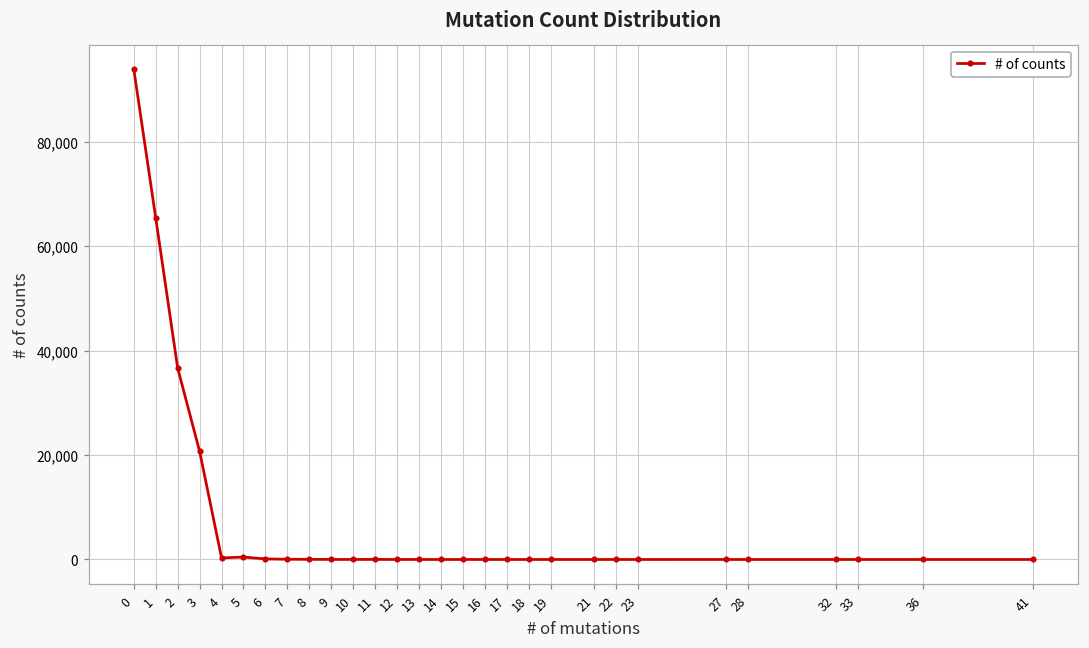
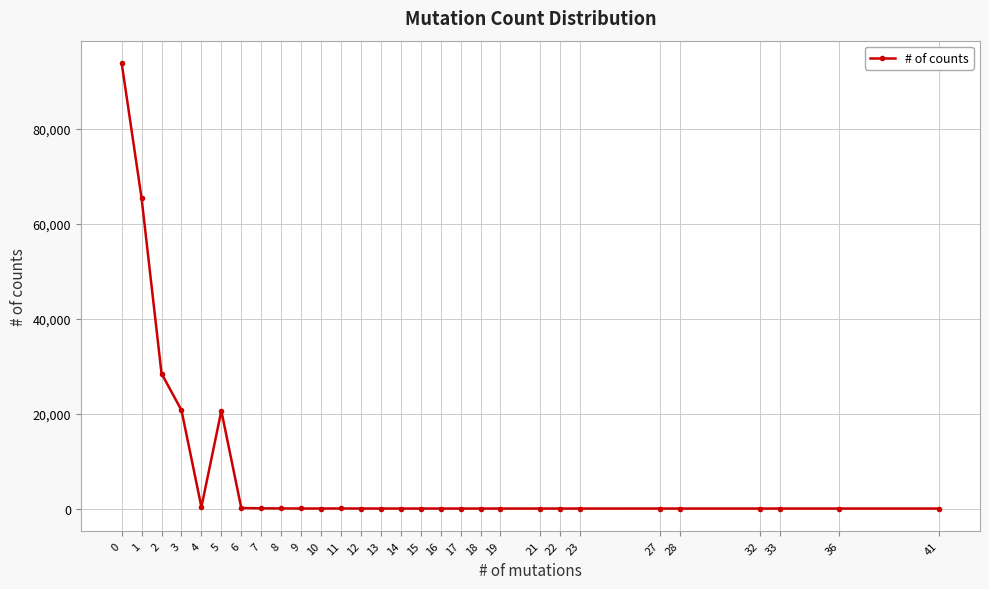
  {
    "0": "94,000",
    "1": "65,000",
-   "2": "37,000",
+   "2": "28,000",
    "3": "21,000",
    "4": "0",
-   "5": "0",
+   "5": "21,000",
    "6": "0",
    "7": "0",
    "8": "0",
    "9": "0",
    "10": "0",
    "11": "0",
    "12": "0",
    "13": "0",
    "14": "0",
    "15": "0",
    "16": "0",
    "17": "0",
    "18": "0",
    "19": "0",
    "21": "0",
    "22": "0",
    "23": "0",
    "27": "0",
    "28": "0",
    "32": "0",
    "33": "0",
    "36": "0",
    "41": "0"
  }
